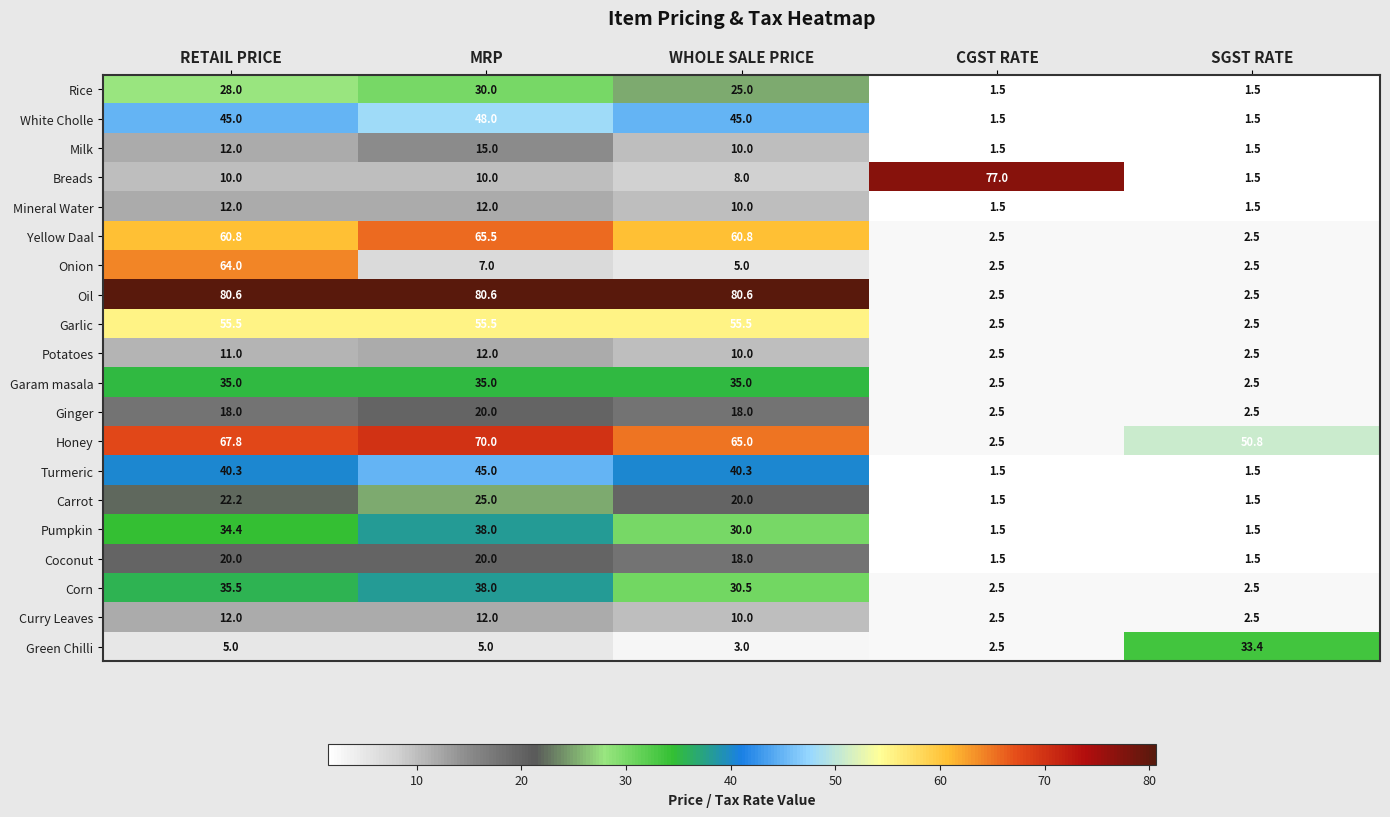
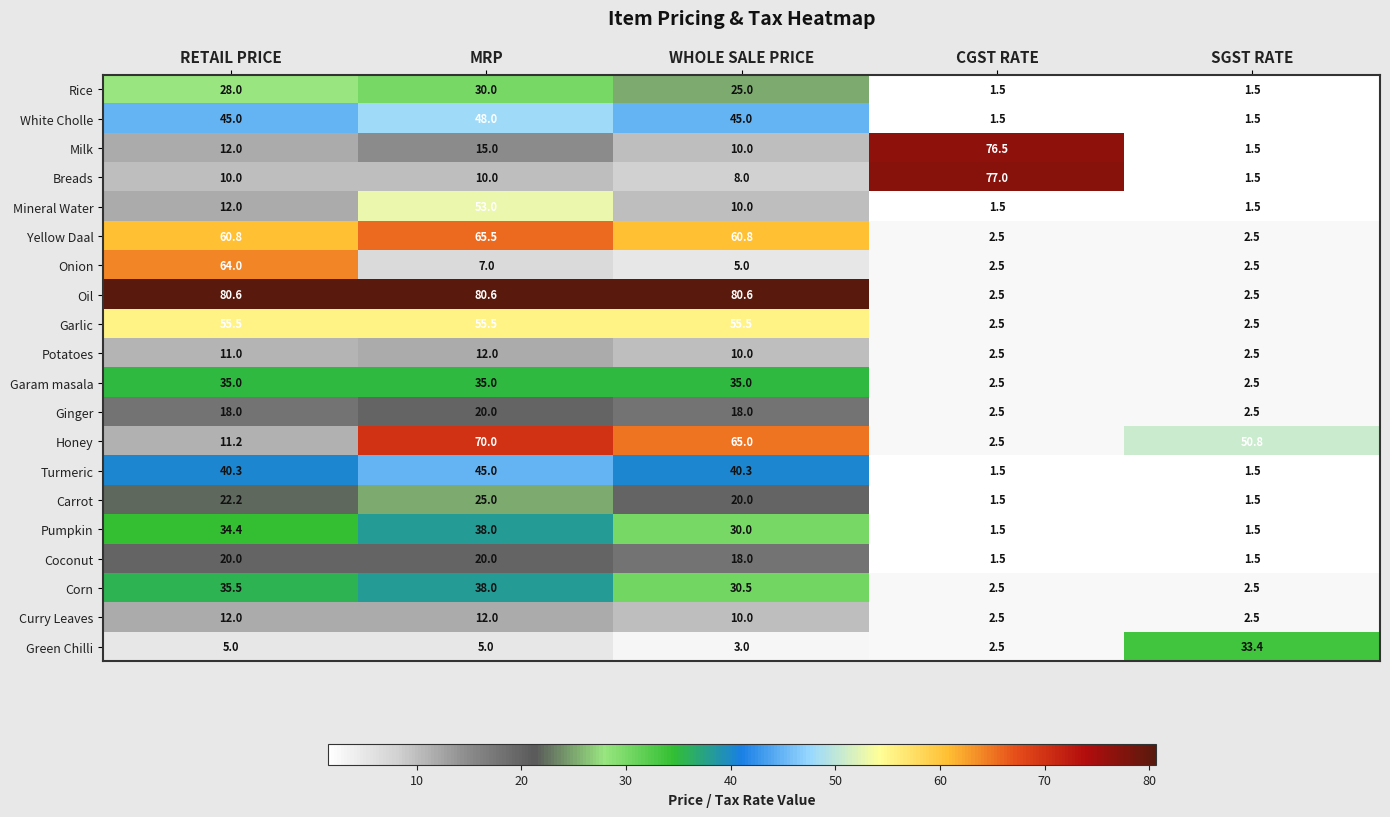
  {
    "Rice": {
      "RETAIL PRICE": 28.0,
      "MRP": 30.0,
      "WHOLE SALE PRICE": 25.0,
      "CGST RATE": 1.5,
      "SGST RATE": 1.5
    },
    "White Cholle": {
      "RETAIL PRICE": 45.0,
      "MRP": 48.0,
      "WHOLE SALE PRICE": 45.0,
      "CGST RATE": 1.5,
      "SGST RATE": 1.5
    },
    "Milk": {
      "RETAIL PRICE": 12.0,
      "MRP": 15.0,
      "WHOLE SALE PRICE": 10.0,
-     "CGST RATE": 1.5,
+     "CGST RATE": 76.5,
      "SGST RATE": 1.5
    },
    "Breads": {
      "RETAIL PRICE": 10.0,
      "MRP": 10.0,
      "WHOLE SALE PRICE": 8.0,
      "CGST RATE": 77.0,
      "SGST RATE": 1.5
    },
    "Mineral Water": {
      "RETAIL PRICE": 12.0,
-     "MRP": 12.0,
+     "MRP": 53.0,
      "WHOLE SALE PRICE": 10.0,
      "CGST RATE": 1.5,
      "SGST RATE": 1.5
    },
    "Yellow Daal": {
      "RETAIL PRICE": 60.8,
      "MRP": 65.5,
      "WHOLE SALE PRICE": 60.8,
      "CGST RATE": 2.5,
      "SGST RATE": 2.5
    },
    "Onion": {
      "RETAIL PRICE": 64.0,
      "MRP": 7.0,
      "WHOLE SALE PRICE": 5.0,
      "CGST RATE": 2.5,
      "SGST RATE": 2.5
    },
    "Oil": {
      "RETAIL PRICE": 80.6,
      "MRP": 80.6,
      "WHOLE SALE PRICE": 80.6,
      "CGST RATE": 2.5,
      "SGST RATE": 2.5
    },
    "Garlic": {
      "RETAIL PRICE": 55.5,
      "MRP": 55.5,
      "WHOLE SALE PRICE": 55.5,
      "CGST RATE": 2.5,
      "SGST RATE": 2.5
    },
    "Potatoes": {
      "RETAIL PRICE": 11.0,
      "MRP": 12.0,
      "WHOLE SALE PRICE": 10.0,
      "CGST RATE": 2.5,
      "SGST RATE": 2.5
    },
    "Garam masala": {
      "RETAIL PRICE": 35.0,
      "MRP": 35.0,
      "WHOLE SALE PRICE": 35.0,
      "CGST RATE": 2.5,
      "SGST RATE": 2.5
    },
    "Ginger": {
      "RETAIL PRICE": 18.0,
      "MRP": 20.0,
      "WHOLE SALE PRICE": 18.0,
      "CGST RATE": 2.5,
      "SGST RATE": 2.5
    },
    "Honey": {
-     "RETAIL PRICE": 67.8,
+     "RETAIL PRICE": 11.2,
      "MRP": 70.0,
      "WHOLE SALE PRICE": 65.0,
      "CGST RATE": 2.5,
      "SGST RATE": 50.8
    },
    "Turmeric": {
      "RETAIL PRICE": 40.3,
      "MRP": 45.0,
      "WHOLE SALE PRICE": 40.3,
      "CGST RATE": 1.5,
      "SGST RATE": 1.5
    },
    "Carrot": {
      "RETAIL PRICE": 22.2,
      "MRP": 25.0,
      "WHOLE SALE PRICE": 20.0,
      "CGST RATE": 1.5,
      "SGST RATE": 1.5
    },
    "Pumpkin": {
      "RETAIL PRICE": 34.4,
      "MRP": 38.0,
      "WHOLE SALE PRICE": 30.0,
      "CGST RATE": 1.5,
      "SGST RATE": 1.5
    },
    "Coconut": {
      "RETAIL PRICE": 20.0,
      "MRP": 20.0,
      "WHOLE SALE PRICE": 18.0,
      "CGST RATE": 1.5,
      "SGST RATE": 1.5
    },
    "Corn": {
      "RETAIL PRICE": 35.5,
      "MRP": 38.0,
      "WHOLE SALE PRICE": 30.5,
      "CGST RATE": 2.5,
      "SGST RATE": 2.5
    },
    "Curry Leaves": {
      "RETAIL PRICE": 12.0,
      "MRP": 12.0,
      "WHOLE SALE PRICE": 10.0,
      "CGST RATE": 2.5,
      "SGST RATE": 2.5
    },
    "Green Chilli": {
      "RETAIL PRICE": 5.0,
      "MRP": 5.0,
      "WHOLE SALE PRICE": 3.0,
      "CGST RATE": 2.5,
      "SGST RATE": 33.4
    }
  }
